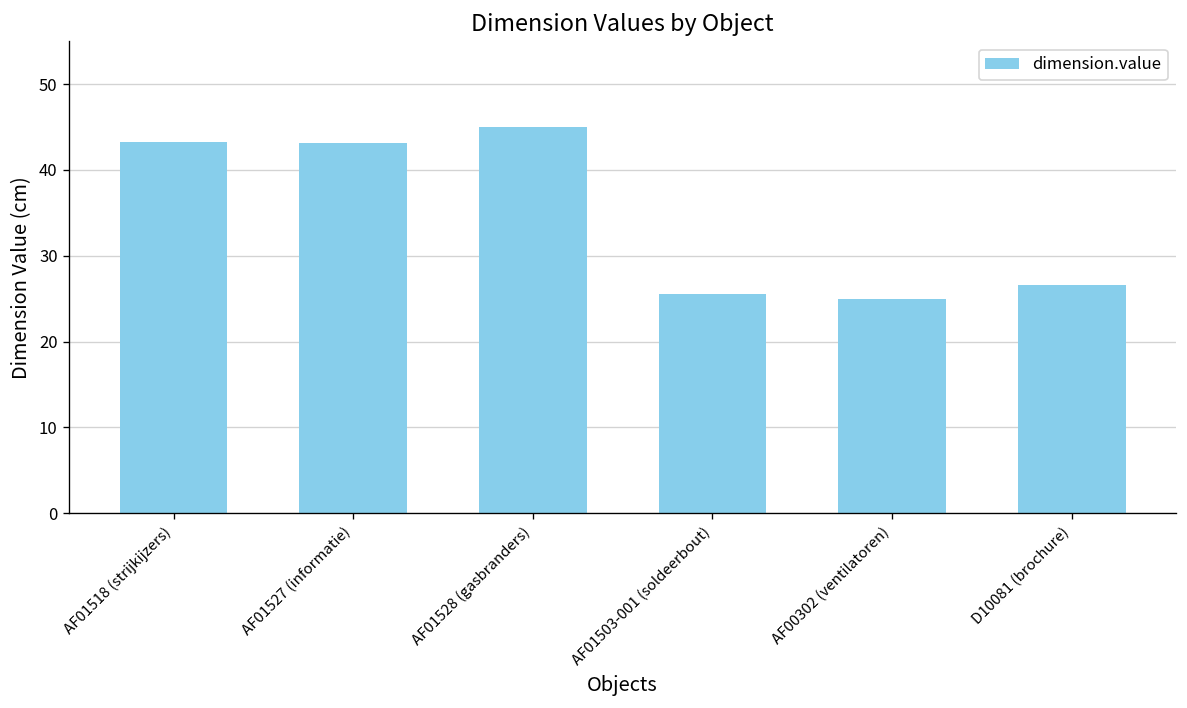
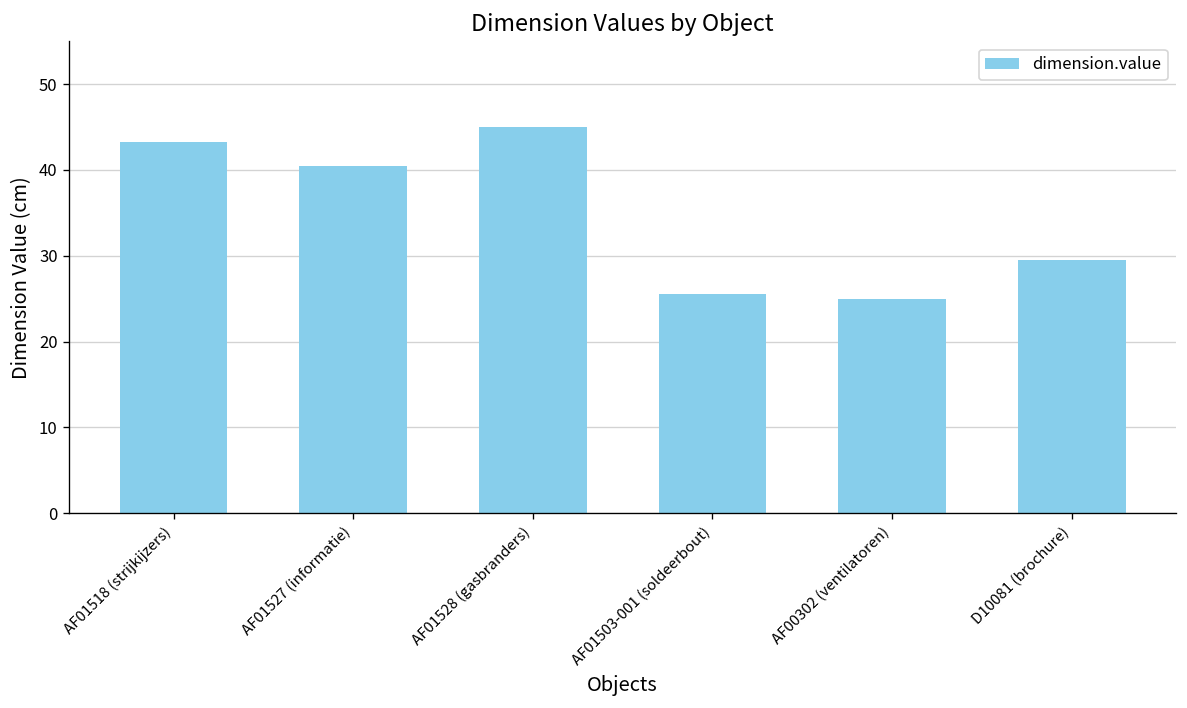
  {
    "AF01518 (strijkijzers)": 43,
-   "AF01527 (informatie)": 43,
+   "AF01527 (informatie)": 41,
    "AF01528 (gasbranders)": 45,
    "AF01503-001 (soldeerbout)": 26,
    "AF00302 (ventilatoren)": 25,
-   "D10081 (brochure)": 27
+   "D10081 (brochure)": 30
  }
